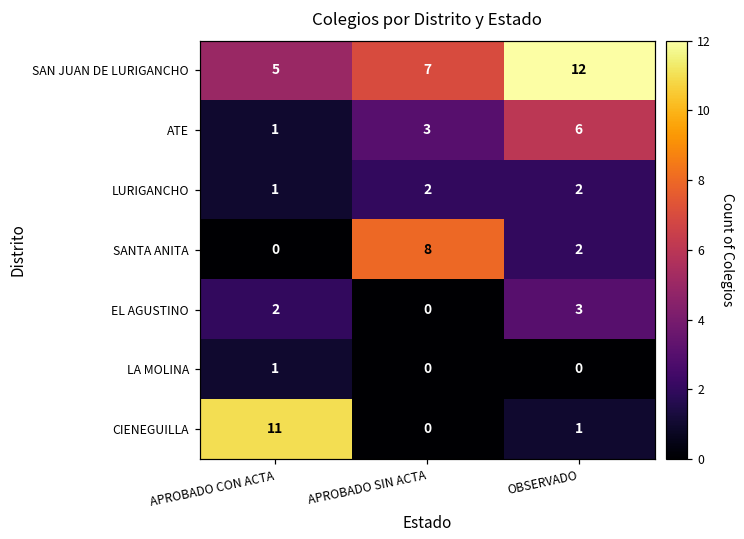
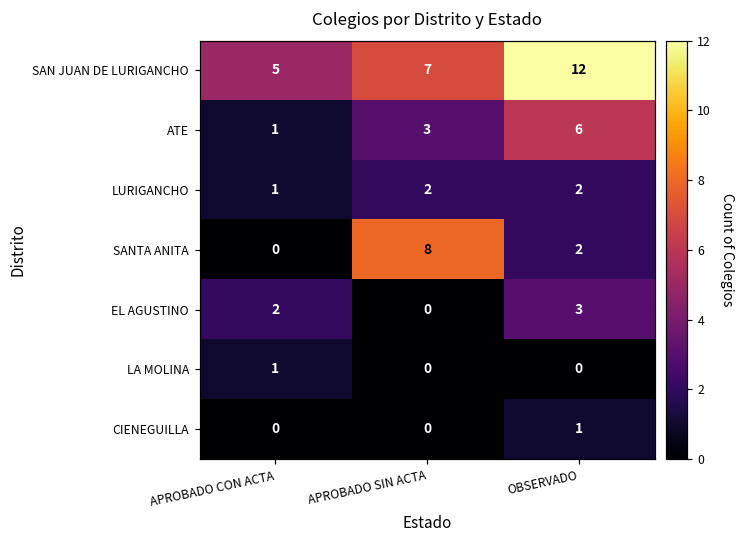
  {
    "SAN JUAN DE LURIGANCHO": {
      "APROBADO CON ACTA": 5,
      "APROBADO SIN ACTA": 7,
      "OBSERVADO": 12
    },
    "ATE": {
      "APROBADO CON ACTA": 1,
      "APROBADO SIN ACTA": 3,
      "OBSERVADO": 6
    },
    "LURIGANCHO": {
      "APROBADO CON ACTA": 1,
      "APROBADO SIN ACTA": 2,
      "OBSERVADO": 2
    },
    "SANTA ANITA": {
      "APROBADO CON ACTA": 0,
      "APROBADO SIN ACTA": 8,
      "OBSERVADO": 2
    },
    "EL AGUSTINO": {
      "APROBADO CON ACTA": 2,
      "APROBADO SIN ACTA": 0,
      "OBSERVADO": 3
    },
    "LA MOLINA": {
      "APROBADO CON ACTA": 1,
      "APROBADO SIN ACTA": 0,
      "OBSERVADO": 0
    },
    "CIENEGUILLA": {
-     "APROBADO CON ACTA": 11,
+     "APROBADO CON ACTA": 0,
      "APROBADO SIN ACTA": 0,
      "OBSERVADO": 1
    }
  }
